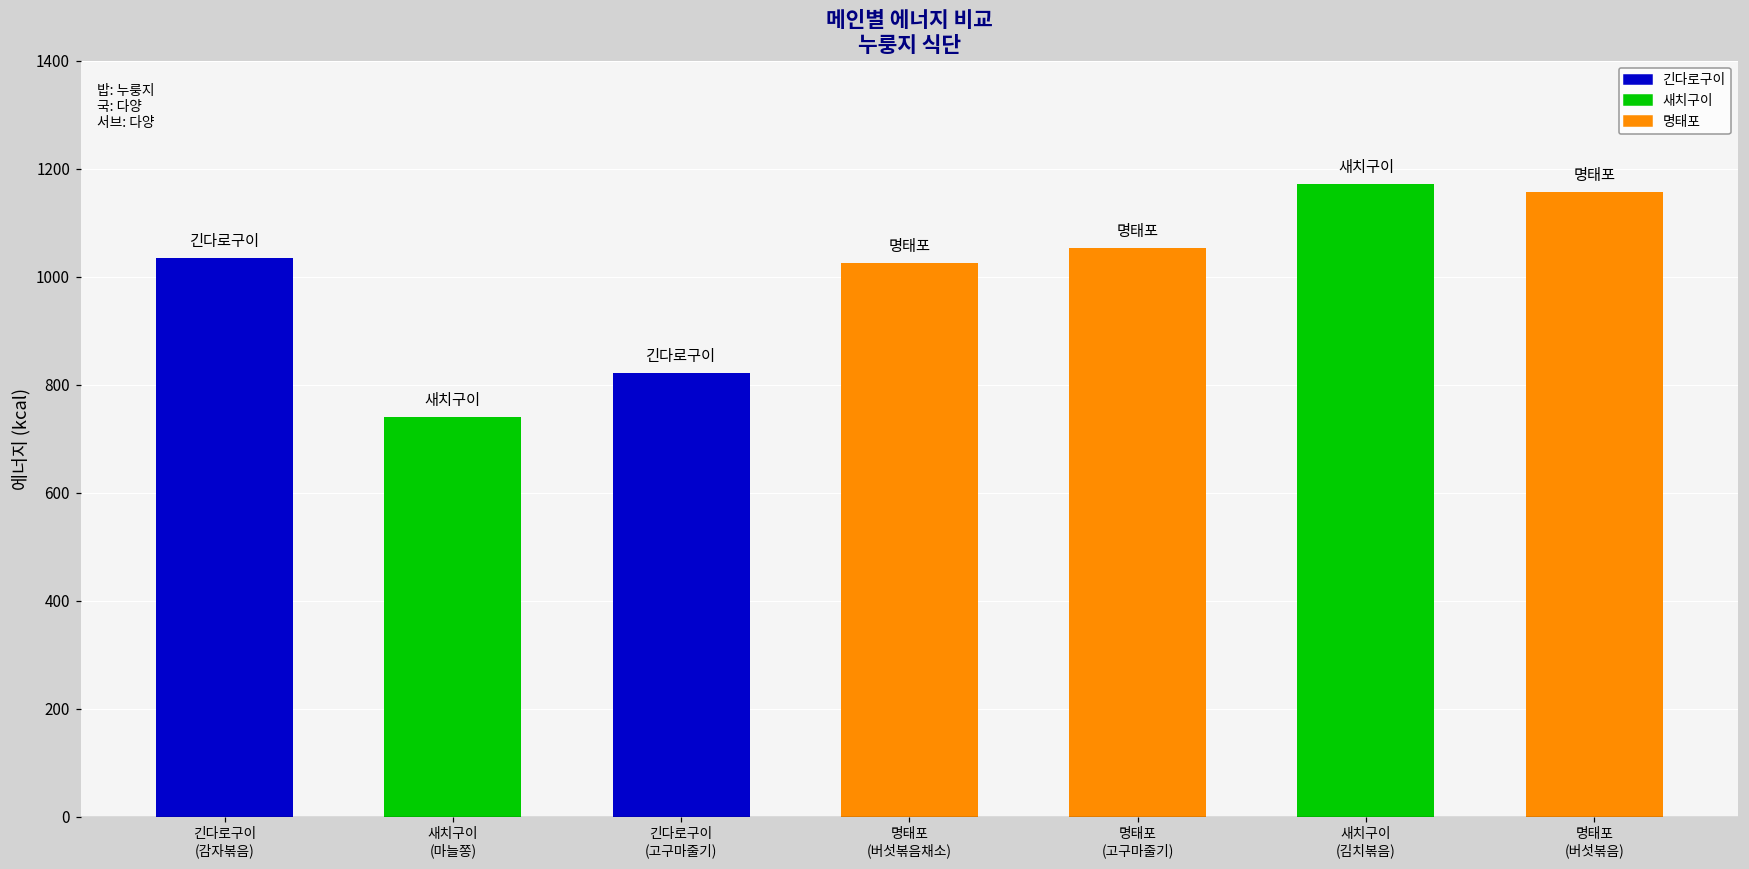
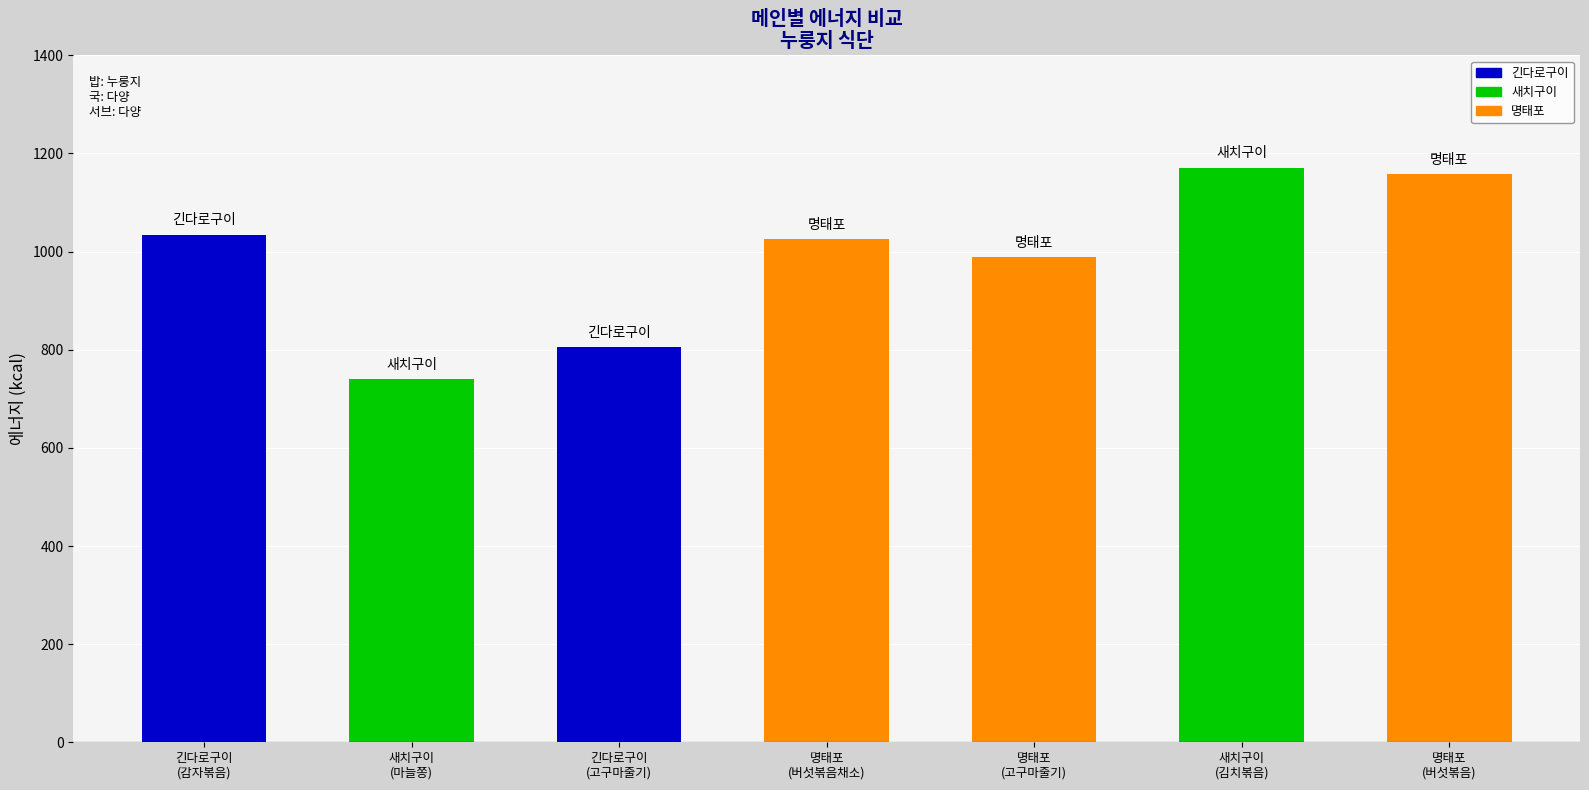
  {
    "긴다로구이 (감자볶음)": 1030,
    "새치구이 (마늘쫑)": 740,
-   "긴다로구이 (고구마줄기)": 820,
+   "긴다로구이 (고구마줄기)": 810,
    "명태포 (버섯볶음채소)": 1030,
-   "명태포 (고구마줄기)": 1050,
+   "명태포 (고구마줄기)": 990,
    "새치구이 (김치볶음)": 1170,
    "명태포 (버섯볶음)": 1160
  }
